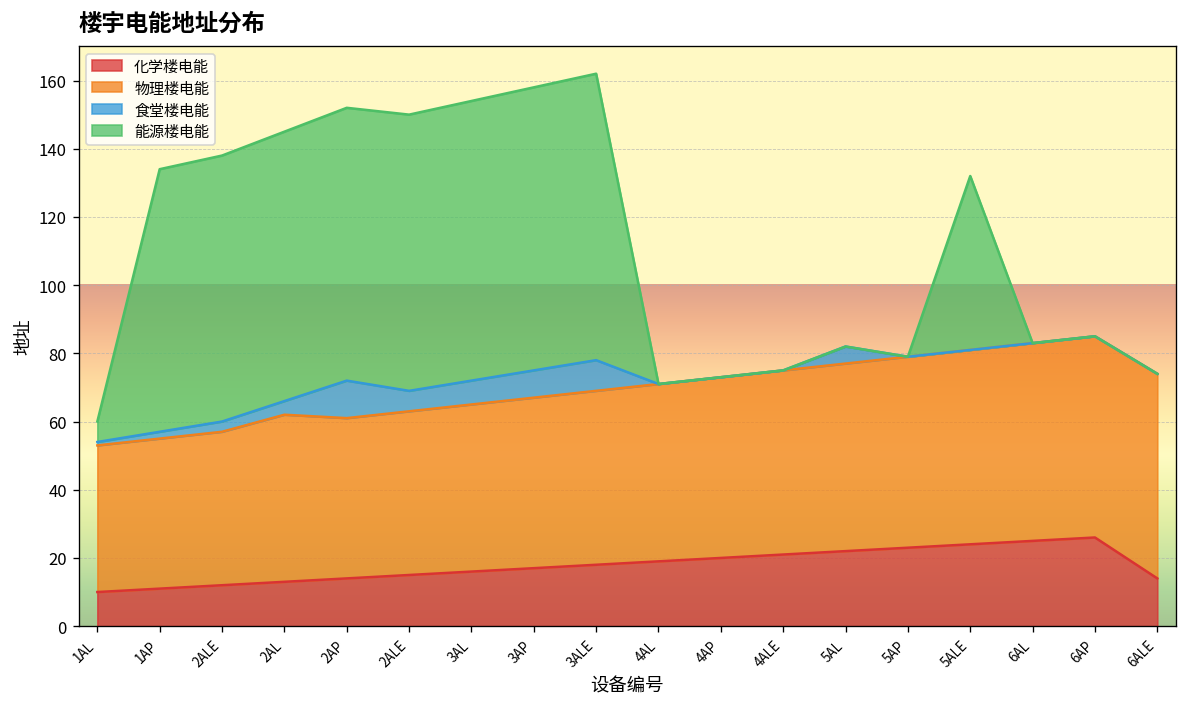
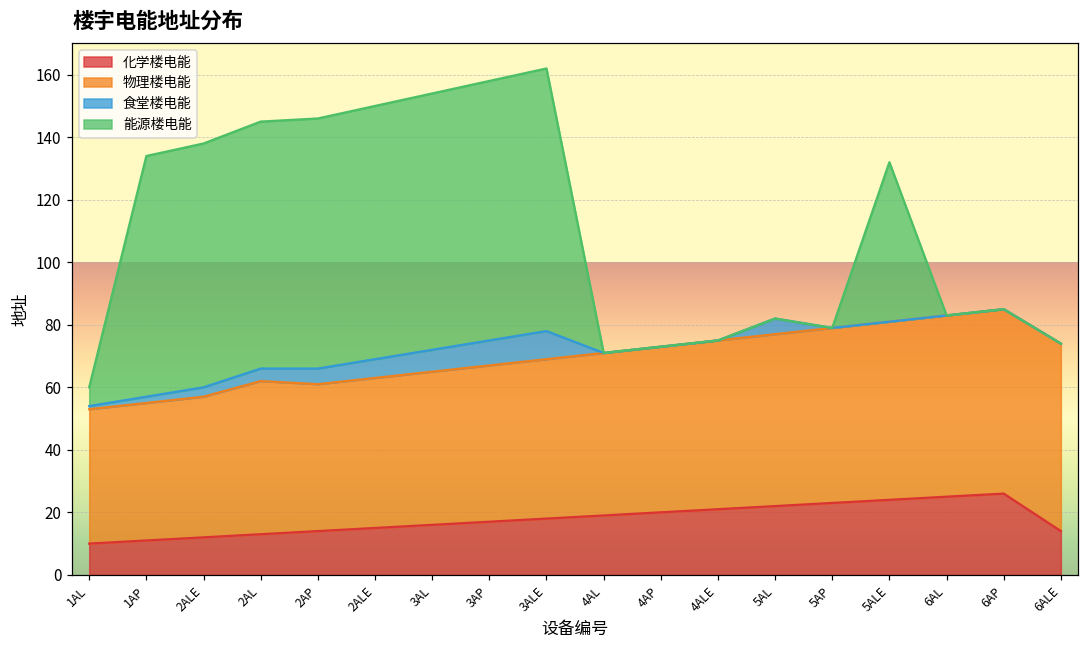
  {
    "化学楼电能": {
      "1AL": 10,
      "1AP": 11,
      "2AL": 13,
      "2AP": 14,
      "3AL": 16,
      "3AP": 17,
      "3ALE": 18,
      "4AL": 19,
      "4AP": 20,
      "4ALE": 21,
      "5AL": 22,
      "5AP": 23,
      "5ALE": 24,
      "6AL": 25,
      "6AP": 26,
      "6ALE": 14
    },
    "物理楼电能": {
      "1AL": 43,
      "1AP": 44,
      "2AL": 49,
      "2AP": 47,
      "3AL": 49,
      "3AP": 50,
      "3ALE": 51,
      "5AL": 55
    },
    "食堂楼电能": {
      "1AL": 1,
      "1AP": 2,
      "2AL": 4,
-     "2AP": 11,
+     "2AP": 5,
      "3AL": 7,
      "3AP": 8,
      "3ALE": 9
    },
    "能源楼电能": {
      "1AL": 6,
      "1AP": 77,
      "2AL": 79,
      "2AP": 80,
      "3AL": 82,
      "3AP": 83,
      "3ALE": 84,
      "5ALE": 51
    }
  }
